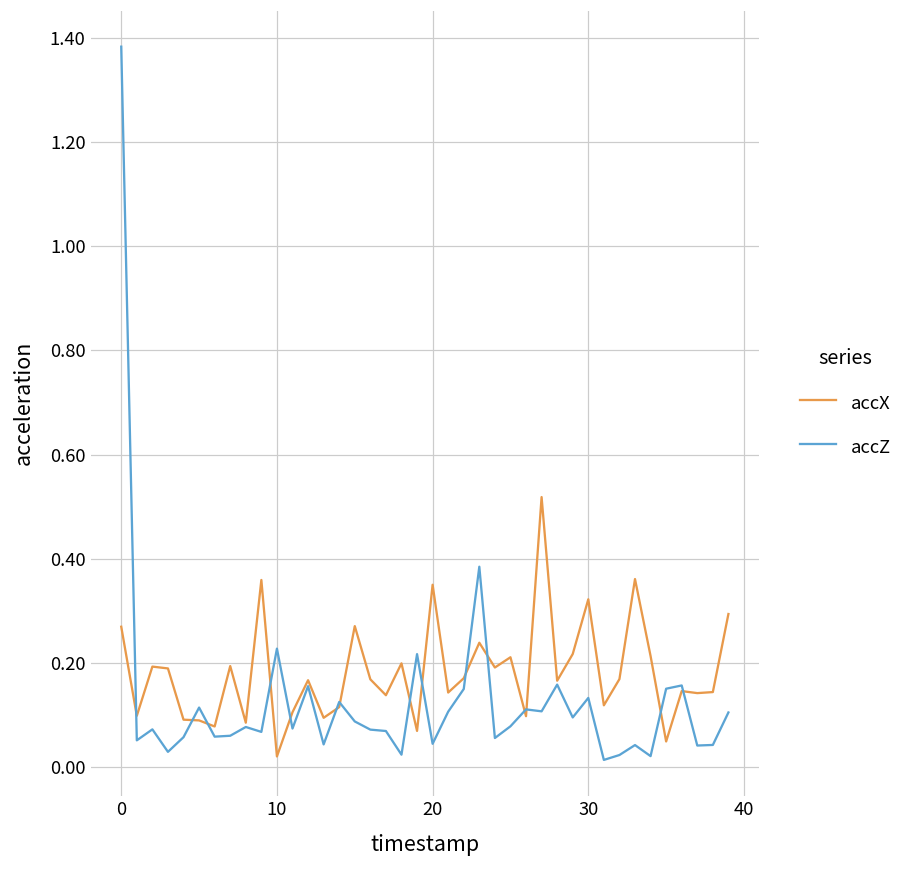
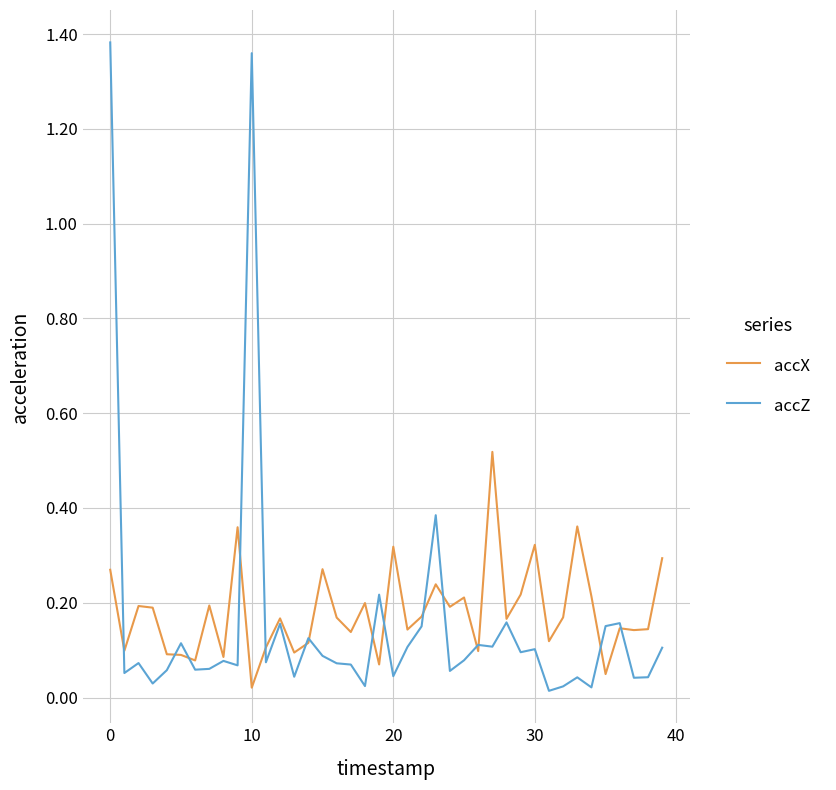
  {
    "accX": {
      "0": 0.27,
      "10": 0.02,
-     "20": 0.35,
+     "20": 0.32,
      "30": 0.32
    },
    "accZ": {
      "0": 1.38,
-     "10": 0.23,
+     "10": 1.36,
      "20": 0.05,
-     "30": 0.13
+     "30": 0.10
    }
  }
